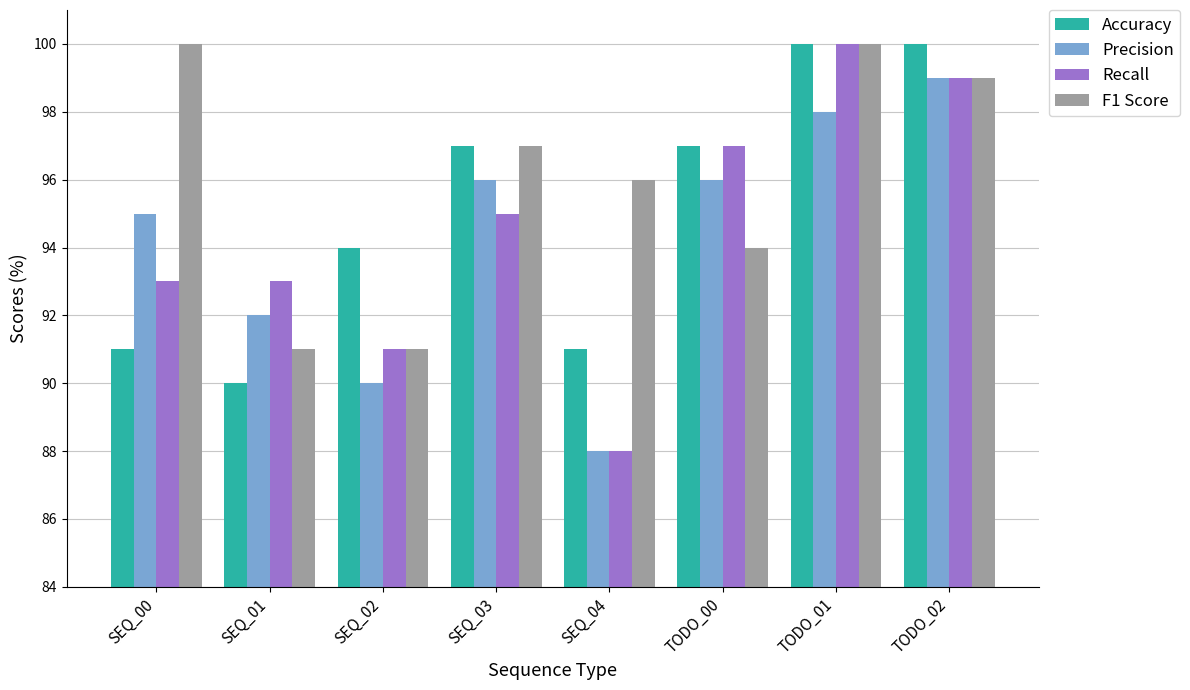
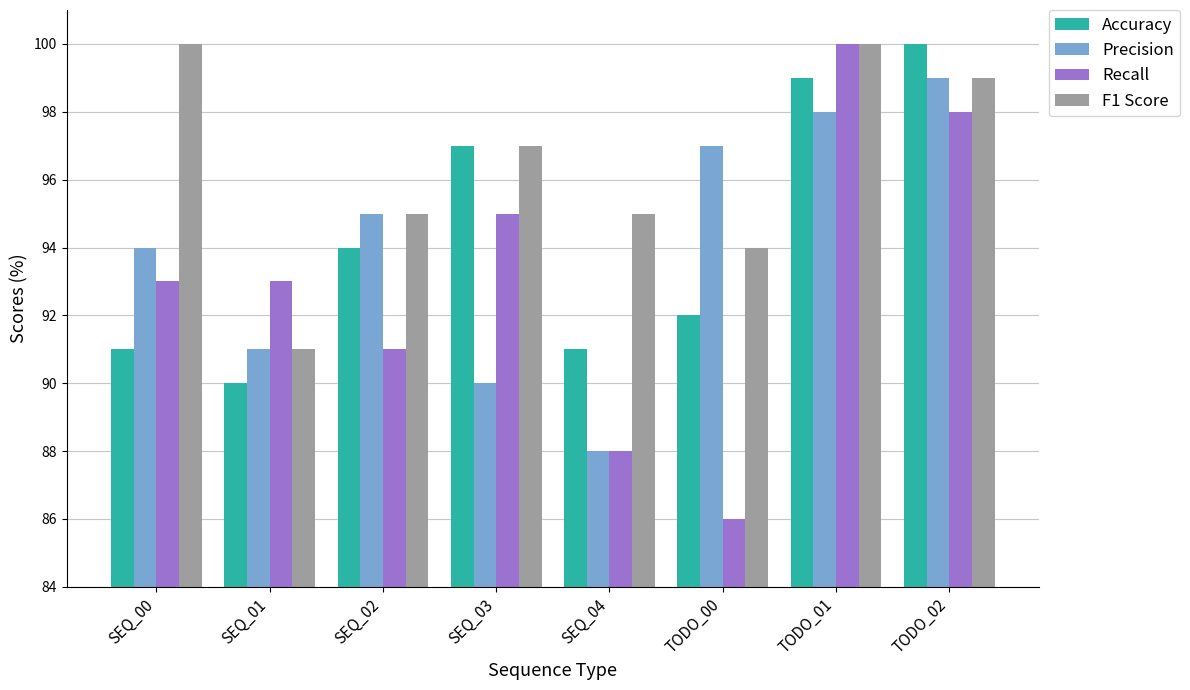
  {
    "Accuracy": {
      "SEQ_00": 91,
      "SEQ_01": 90,
      "SEQ_02": 94,
      "SEQ_03": 97,
      "SEQ_04": 91,
-     "TODO_00": 97,
-     "TODO_01": 100,
+     "TODO_00": 92,
+     "TODO_01": 99,
      "TODO_02": 100
    },
    "Precision": {
-     "SEQ_00": 95,
-     "SEQ_01": 92,
-     "SEQ_02": 90,
-     "SEQ_03": 96,
+     "SEQ_00": 94,
+     "SEQ_01": 91,
+     "SEQ_02": 95,
+     "SEQ_03": 90,
      "SEQ_04": 88,
-     "TODO_00": 96,
+     "TODO_00": 97,
      "TODO_01": 98,
      "TODO_02": 99
    },
    "Recall": {
      "SEQ_00": 93,
      "SEQ_01": 93,
      "SEQ_02": 91,
      "SEQ_03": 95,
      "SEQ_04": 88,
-     "TODO_00": 97,
+     "TODO_00": 86,
      "TODO_01": 100,
-     "TODO_02": 99
+     "TODO_02": 98
    },
    "F1 Score": {
      "SEQ_00": 100,
      "SEQ_01": 91,
-     "SEQ_02": 91,
+     "SEQ_02": 95,
      "SEQ_03": 97,
-     "SEQ_04": 96,
+     "SEQ_04": 95,
      "TODO_00": 94,
      "TODO_01": 100,
      "TODO_02": 99
    }
  }
